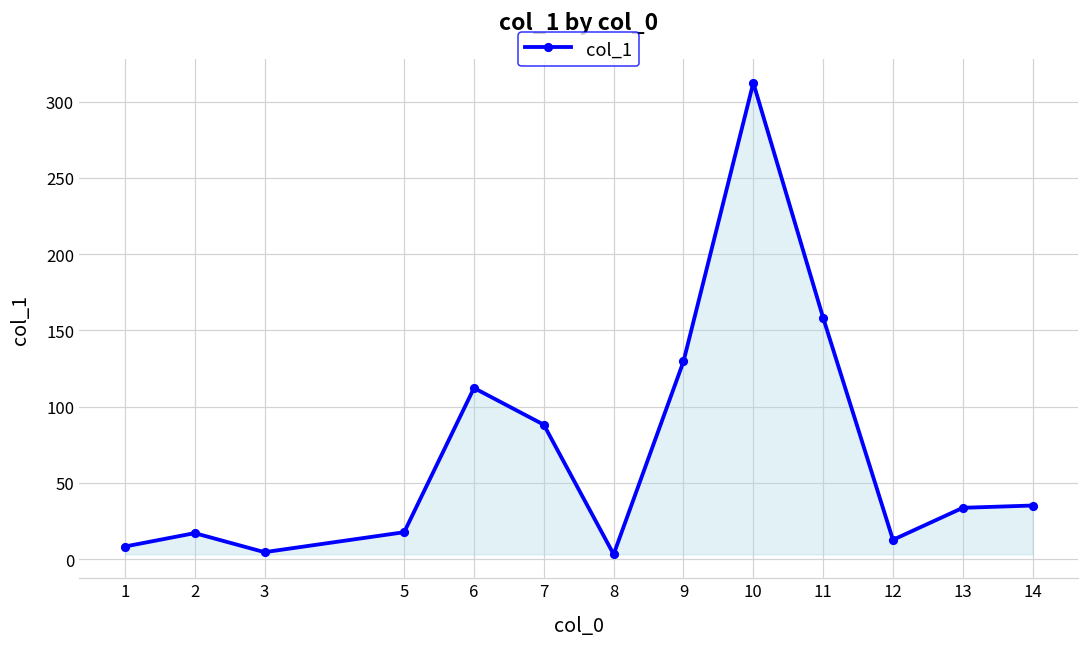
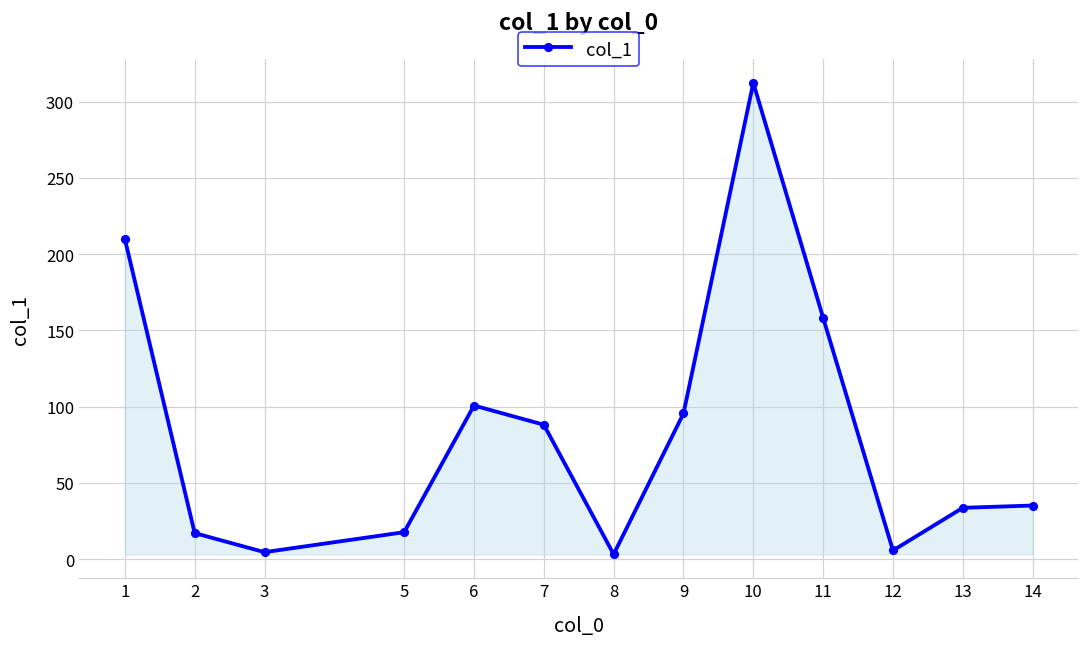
  {
-   "1": 8,
+   "1": 210,
    "2": 17,
    "3": 5,
    "5": 18,
-   "6": 112,
+   "6": 101,
    "7": 88,
    "8": 3,
-   "9": 130,
+   "9": 96,
    "10": 312,
    "11": 158,
-   "12": 13,
+   "12": 6,
    "13": 34,
    "14": 35
  }
